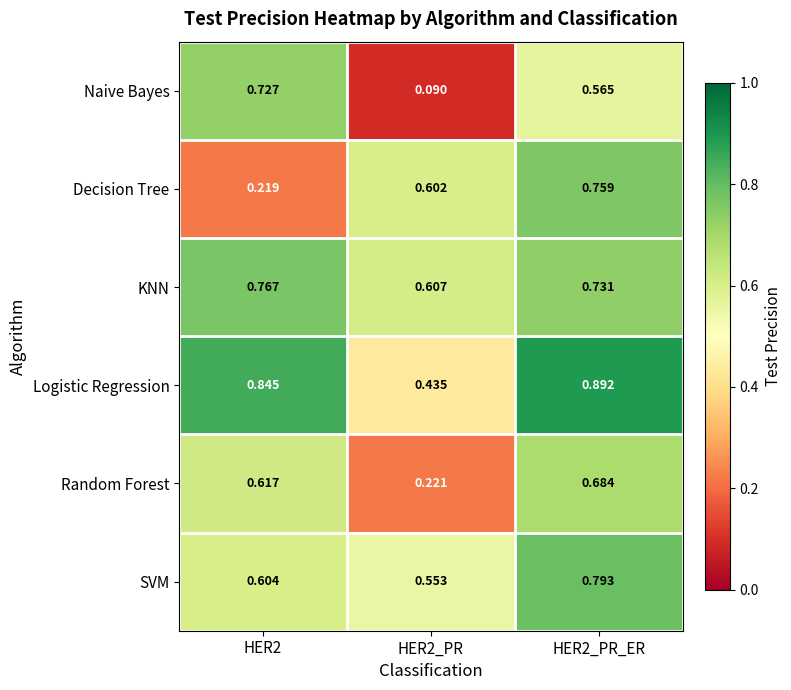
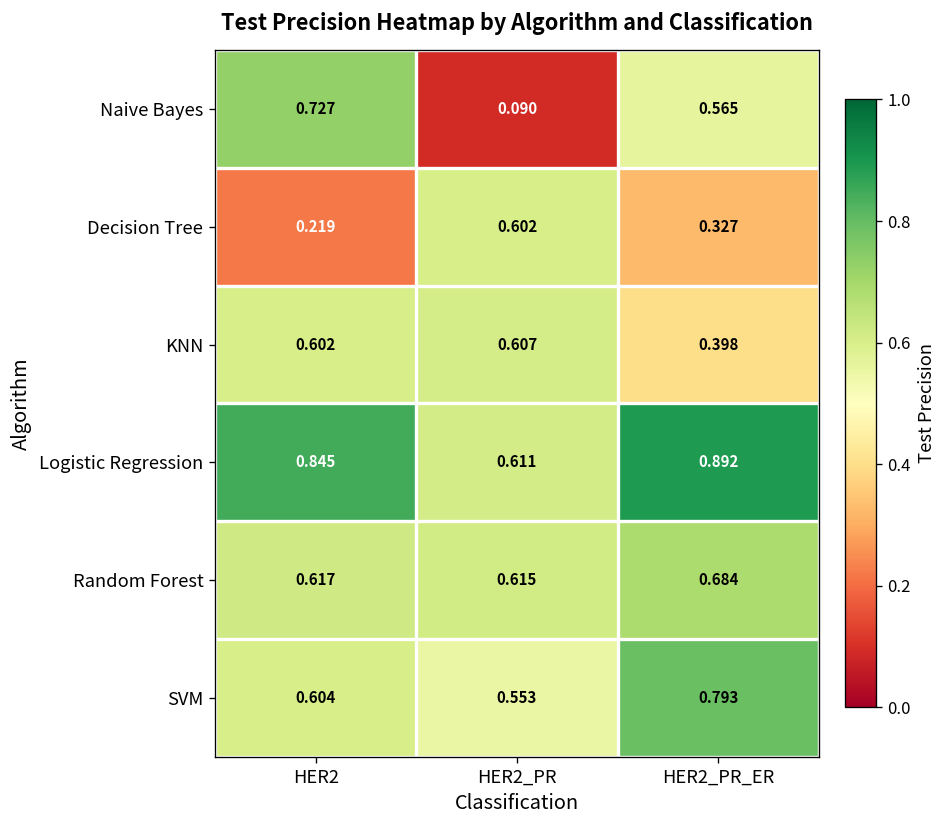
  {
    "Naive Bayes": {
      "HER2": 0.727,
      "HER2_PR": 0.090,
      "HER2_PR_ER": 0.565
    },
    "Decision Tree": {
      "HER2": 0.219,
      "HER2_PR": 0.602,
-     "HER2_PR_ER": 0.759
+     "HER2_PR_ER": 0.327
    },
    "KNN": {
-     "HER2": 0.767,
+     "HER2": 0.602,
      "HER2_PR": 0.607,
-     "HER2_PR_ER": 0.731
+     "HER2_PR_ER": 0.398
    },
    "Logistic Regression": {
      "HER2": 0.845,
-     "HER2_PR": 0.435,
+     "HER2_PR": 0.611,
      "HER2_PR_ER": 0.892
    },
    "Random Forest": {
      "HER2": 0.617,
-     "HER2_PR": 0.221,
+     "HER2_PR": 0.615,
      "HER2_PR_ER": 0.684
    },
    "SVM": {
      "HER2": 0.604,
      "HER2_PR": 0.553,
      "HER2_PR_ER": 0.793
    }
  }
